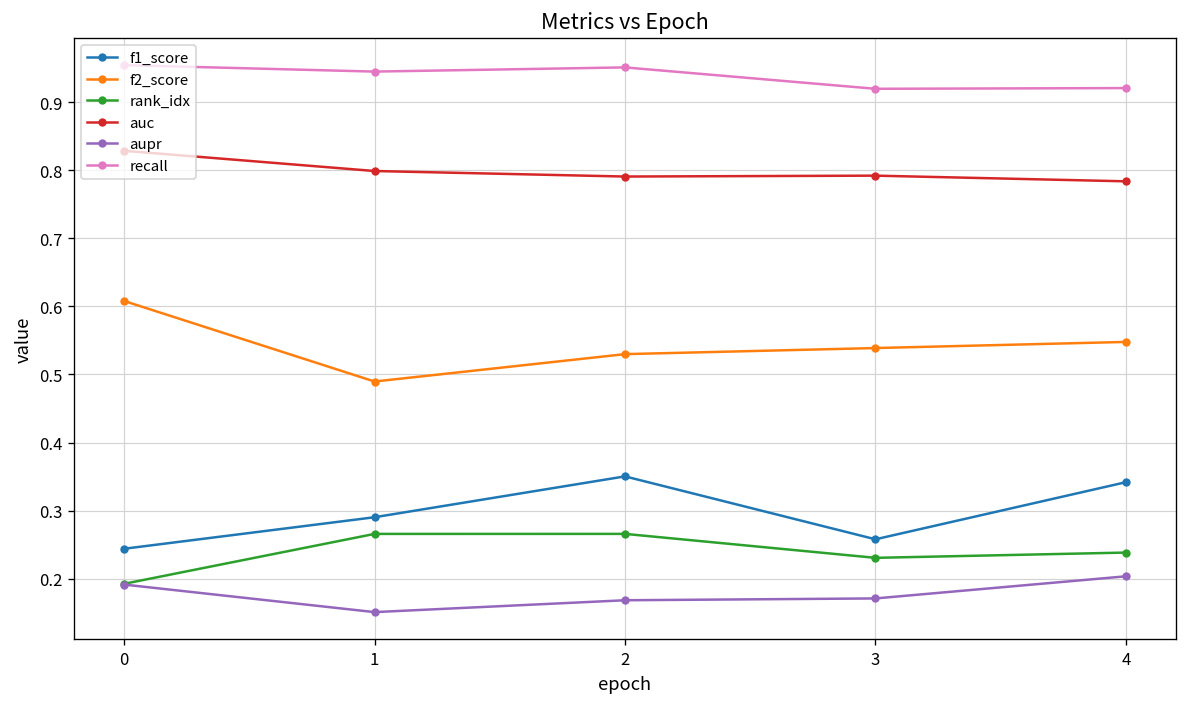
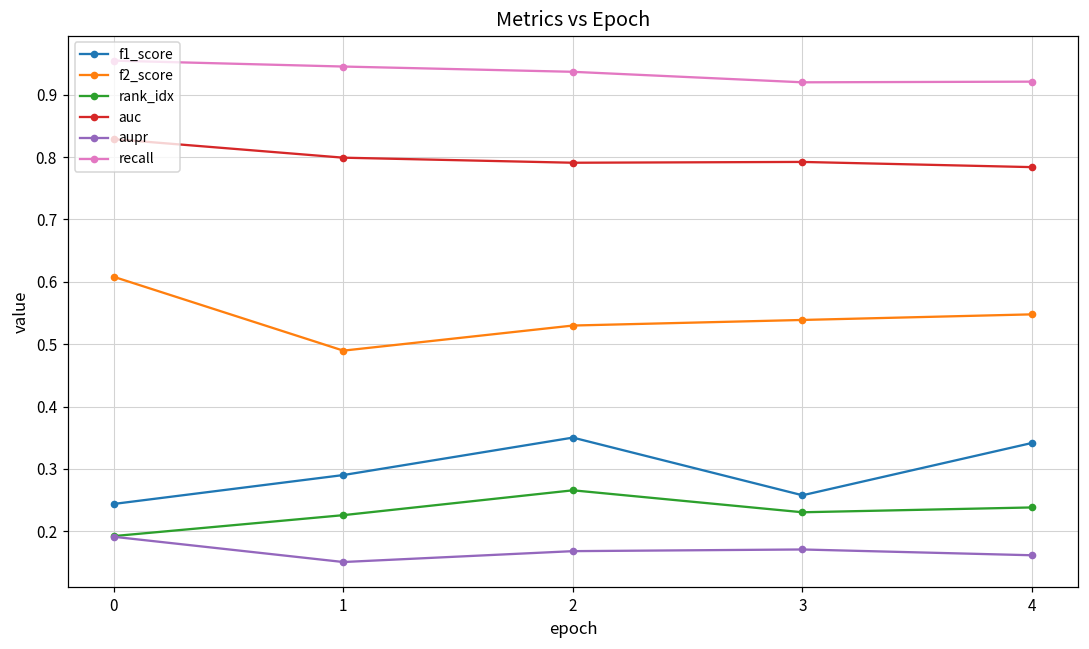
  {
    "f1_score": {
      "0": 0.24,
      "1": 0.29,
      "2": 0.35,
      "3": 0.26,
      "4": 0.34
    },
    "f2_score": {
      "0": 0.61,
      "1": 0.49,
      "2": 0.53,
      "3": 0.54,
      "4": 0.55
    },
    "rank_idx": {
-     "1": 0.27,
+     "1": 0.23,
      "2": 0.27,
      "3": 0.23,
      "4": 0.24
    },
    "auc": {
      "1": 0.80,
      "2": 0.79,
      "3": 0.79,
      "4": 0.78
    },
    "aupr": {
      "1": 0.15,
      "2": 0.17,
      "3": 0.17,
-     "4": 0.20
+     "4": 0.16
    },
    "recall": {
      "1": 0.95,
-     "2": 0.95,
+     "2": 0.94,
      "3": 0.92,
      "4": 0.92
    }
  }
